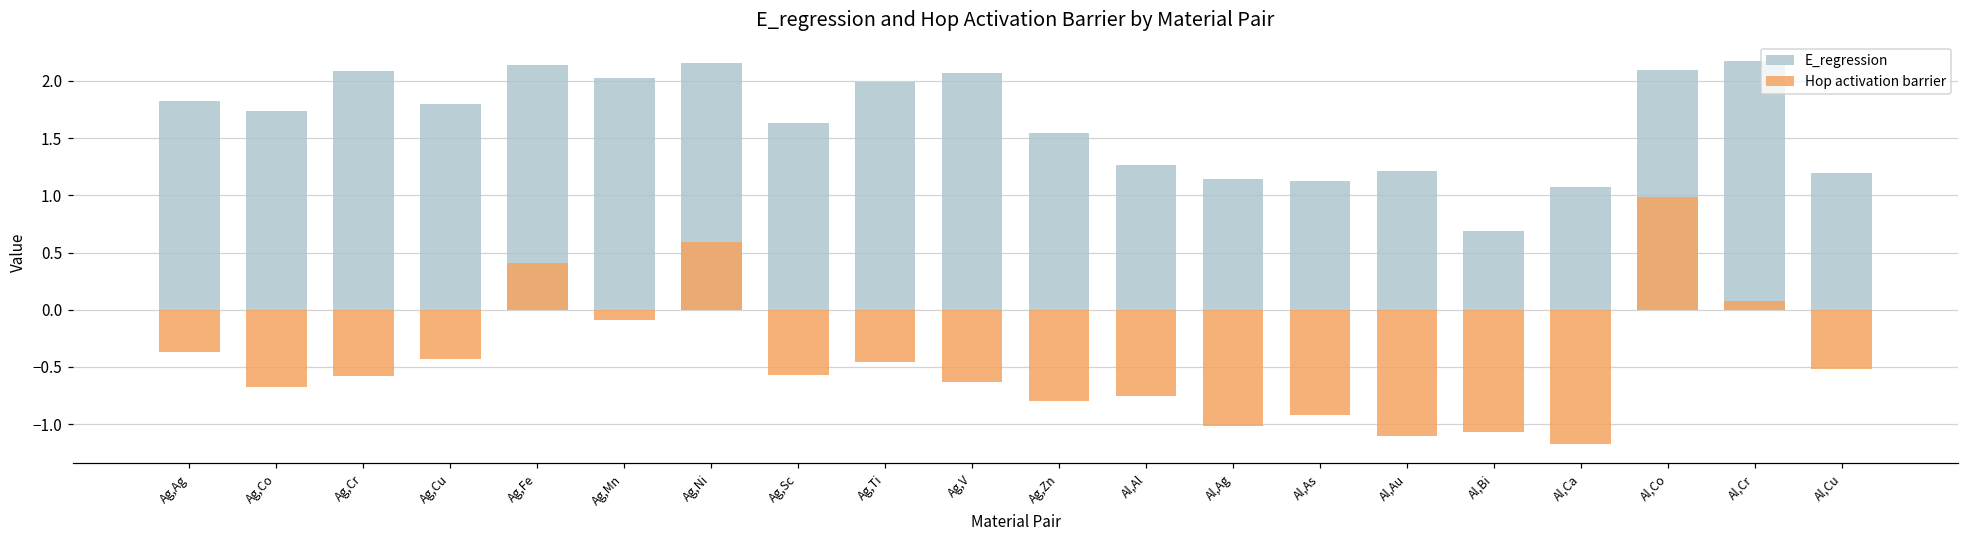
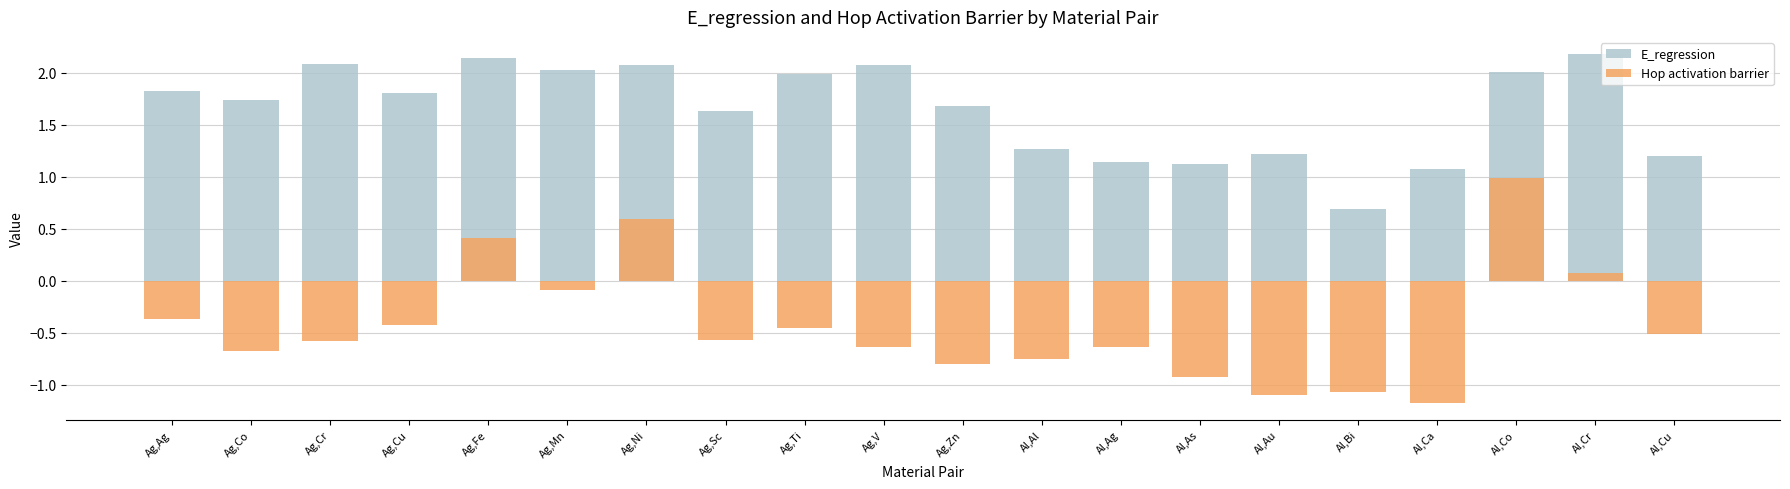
  {
    "E_regression": {
      "Ag,Ag": 1.82,
      "Ag,Co": 1.73,
      "Ag,Cr": 2.08,
      "Ag,Cu": 1.80,
      "Ag,Fe": 2.14,
      "Ag,Mn": 2.03,
-     "Ag,Ni": 2.16,
+     "Ag,Ni": 2.08,
      "Ag,Sc": 1.63,
      "Ag,Ti": 1.99,
      "Ag,V": 2.07,
-     "Ag,Zn": 1.55,
+     "Ag,Zn": 1.68,
      "Al,Al": 1.27,
      "Al,Ag": 1.14,
      "Al,As": 1.12,
      "Al,Au": 1.22,
      "Al,Bi": 0.69,
      "Al,Ca": 1.07,
-     "Al,Co": 2.09,
+     "Al,Co": 2.01,
      "Al,Cr": 2.18,
      "Al,Cu": 1.20
    },
    "Hop activation barrier": {
      "Ag,Ag": -0.37,
      "Ag,Co": -0.68,
      "Ag,Cr": -0.58,
      "Ag,Cu": -0.43,
      "Ag,Mn": -0.09,
      "Ag,Sc": -0.57,
      "Ag,Ti": -0.46,
      "Ag,V": -0.64,
      "Ag,Zn": -0.80,
      "Al,Al": -0.76,
-     "Al,Ag": -1.01,
+     "Al,Ag": -0.64,
      "Al,As": -0.92,
      "Al,Au": -1.10,
      "Al,Bi": -1.07,
      "Al,Ca": -1.17,
      "Al,Cu": -0.52
    }
  }
